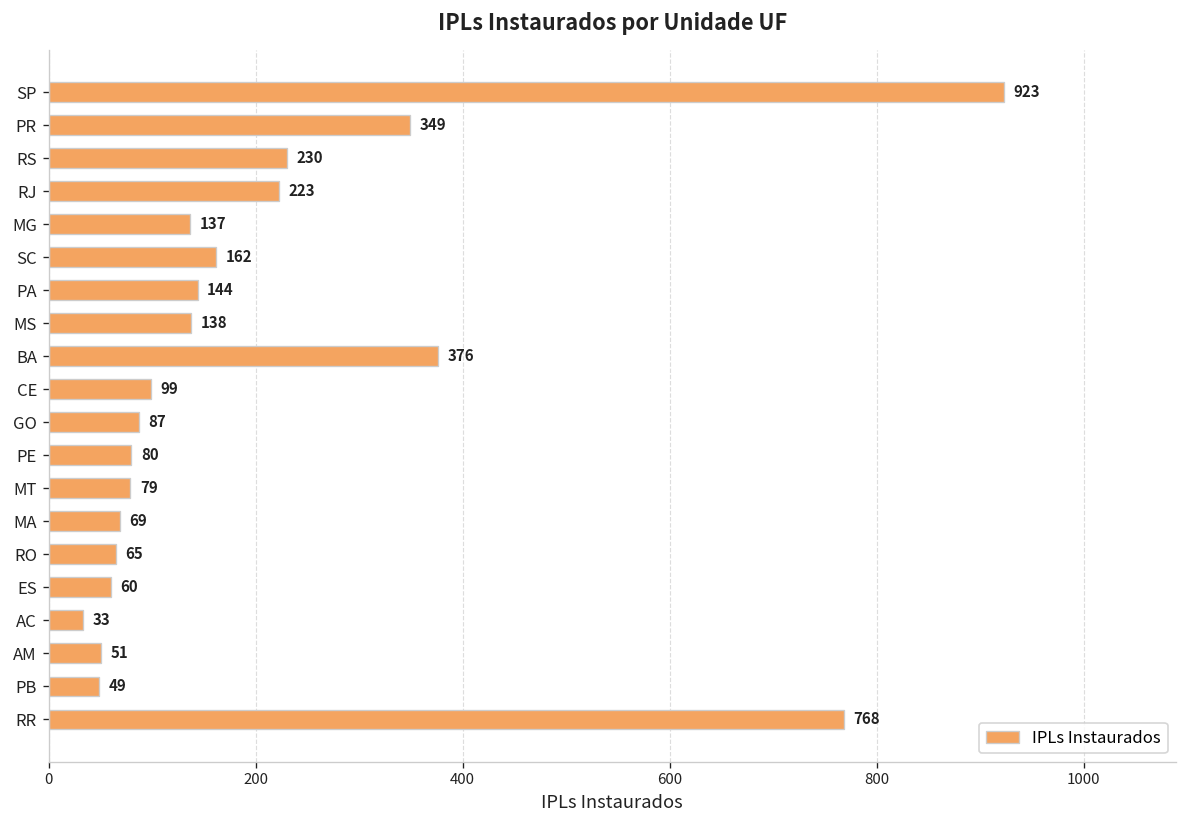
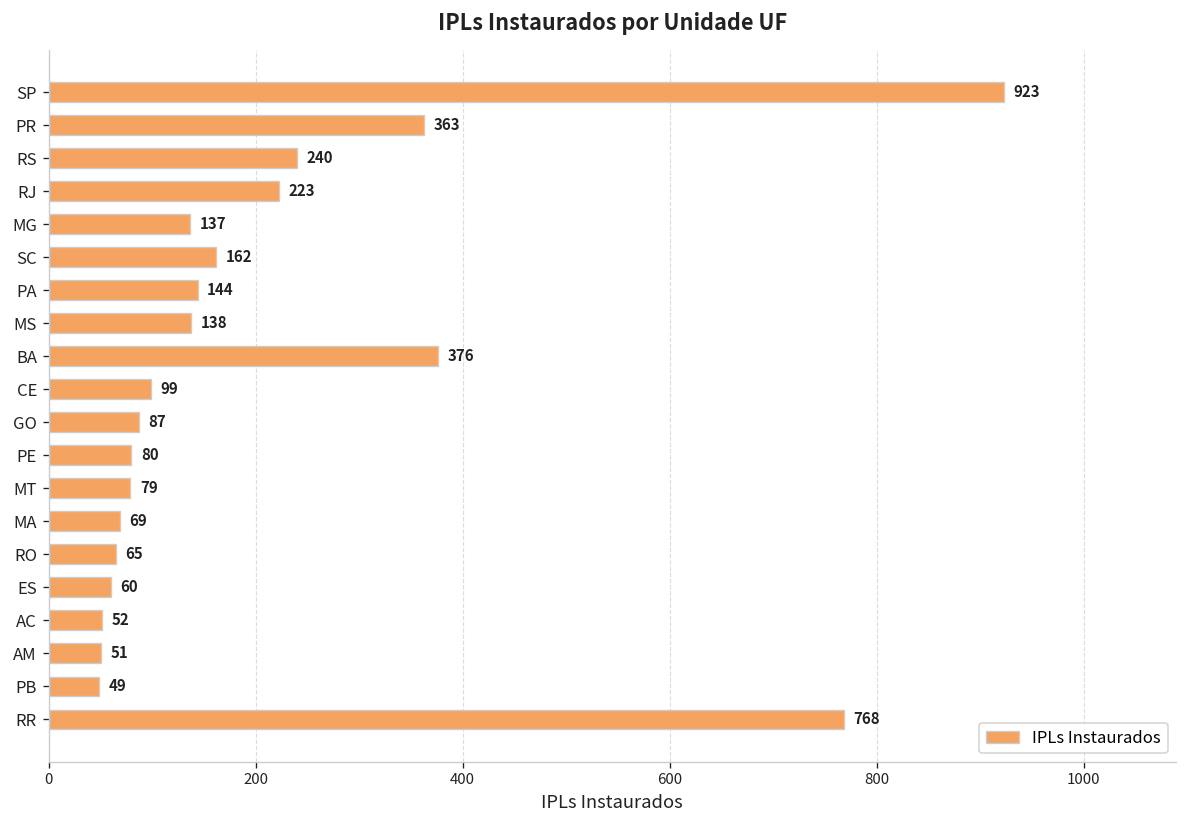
  {
    "SP": 923,
-   "PR": 349,
-   "RS": 230,
+   "PR": 363,
+   "RS": 240,
    "RJ": 223,
    "MG": 137,
    "SC": 162,
    "PA": 144,
    "MS": 138,
    "BA": 376,
    "CE": 99,
    "GO": 87,
    "PE": 80,
    "MT": 79,
    "MA": 69,
    "RO": 65,
    "ES": 60,
-   "AC": 33,
+   "AC": 52,
    "AM": 51,
    "PB": 49,
    "RR": 768
  }
